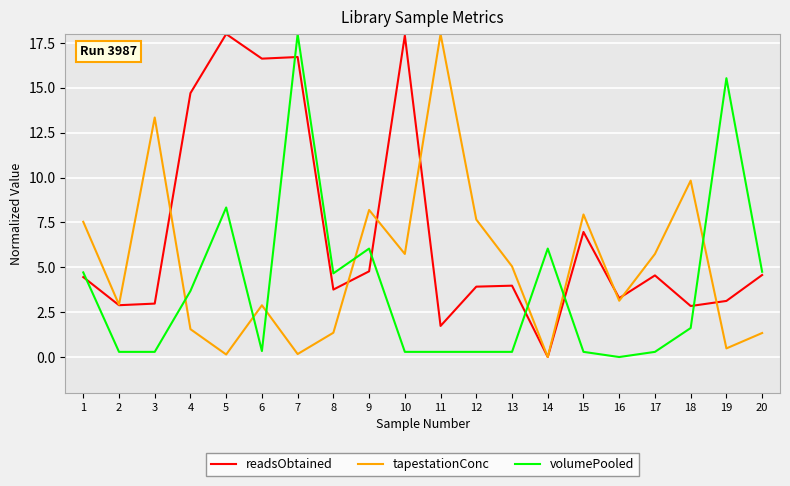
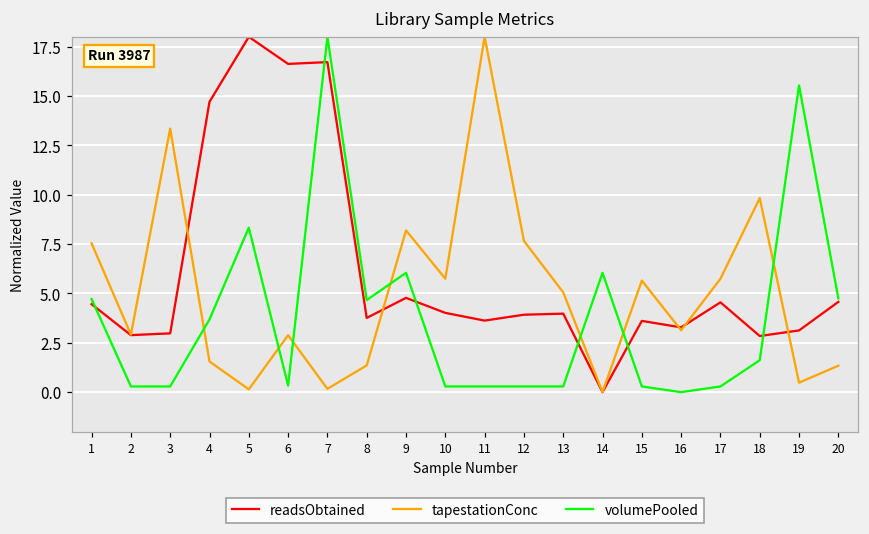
  {
    "readsObtained": {
      "1": 4.5,
      "3": 3.0,
      "4": 14.7,
      "5": 18.0,
      "6": 16.6,
      "7": 16.7,
      "8": 3.8,
      "9": 4.8,
-     "10": 17.9,
-     "11": 1.7,
+     "10": 4.0,
+     "11": 3.6,
      "12": 3.9,
      "13": 4.0,
-     "15": 7.0,
+     "15": 3.6,
      "17": 4.5,
      "18": 2.8,
      "19": 3.1,
      "20": 4.6
    },
    "tapestationConc": {
      "1": 7.5,
      "3": 13.3,
      "4": 1.6,
      "5": 0.1,
      "6": 2.9,
      "7": 0.2,
      "8": 1.4,
      "9": 8.2,
      "10": 5.7,
      "11": 18.0,
      "12": 7.7,
      "13": 5.1,
-     "15": 7.9,
+     "15": 5.6,
      "17": 5.7,
      "18": 9.8,
      "19": 0.5,
      "20": 1.3
    },
    "volumePooled": {
      "1": 4.7,
      "2": 0.3,
      "3": 0.3,
      "4": 3.7,
      "5": 8.3,
      "6": 0.3,
      "7": 18.0,
      "8": 4.7,
      "9": 6.0,
      "10": 0.3,
      "11": 0.3,
      "12": 0.3,
      "13": 0.3,
      "14": 6.0,
      "15": 0.3,
      "16": 0.0,
      "17": 0.3,
      "18": 1.6,
      "19": 15.5,
      "20": 4.8
    }
  }
